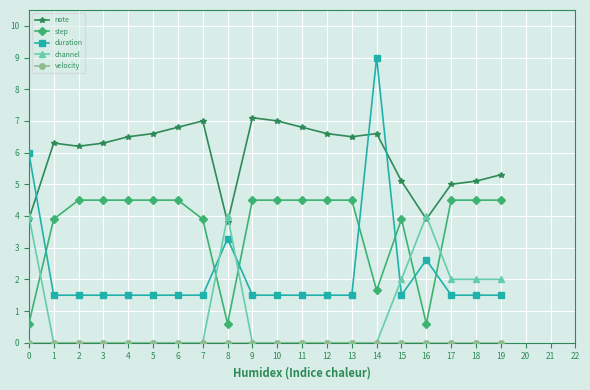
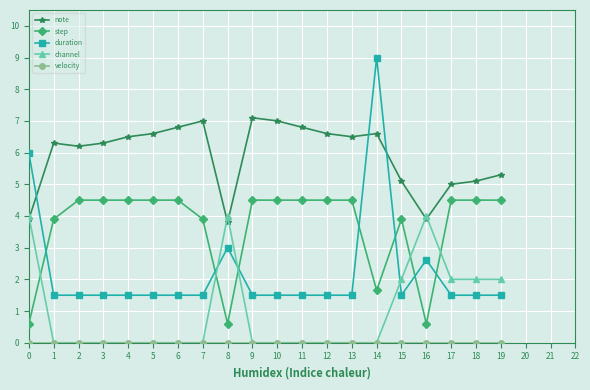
  {
    "duration": {
      "0": 6.0,
      "1": 1.5,
      "2": 1.5,
      "3": 1.5,
      "4": 1.5,
      "5": 1.5,
      "6": 1.5,
      "7": 1.5,
-     "8": 3.3,
+     "8": 3.0,
      "9": 1.5,
      "10": 1.5,
      "11": 1.5,
      "12": 1.5,
      "13": 1.5,
      "14": 9.0,
      "15": 1.5,
      "16": 2.6,
      "17": 1.5,
      "18": 1.5,
      "19": 1.5
    }
  }
